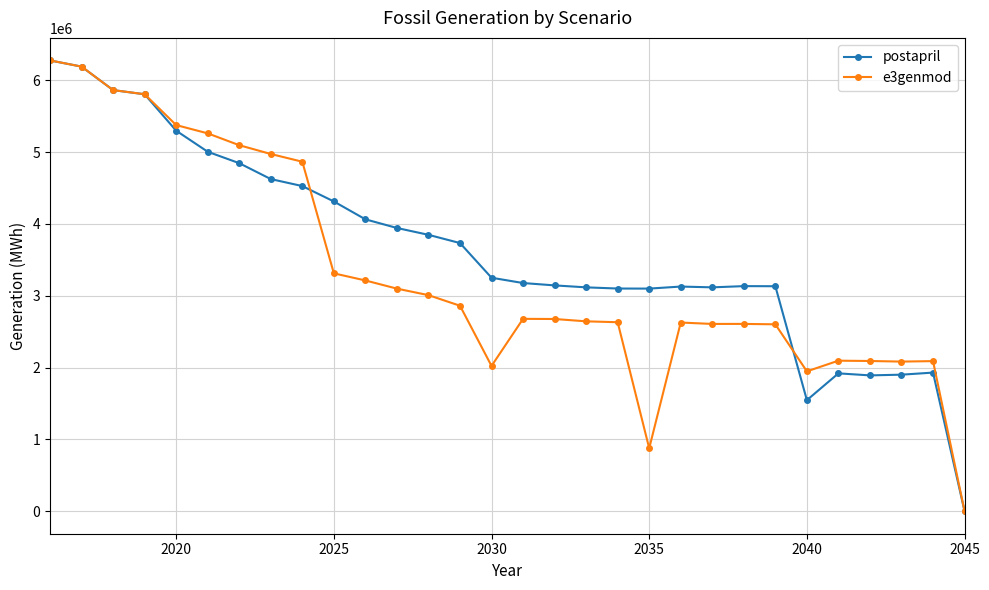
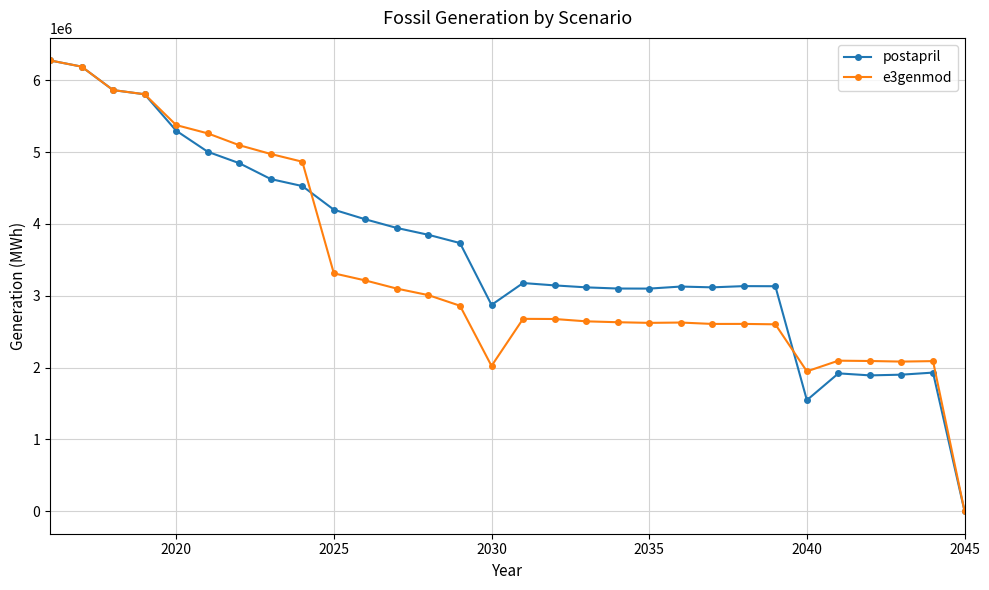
  {
    "postapril": {
      "2020": 5300000,
-     "2025": 4300000,
-     "2030": 3300000,
+     "2025": 4200000,
+     "2030": 2900000,
      "2035": 3100000,
      "2040": 1500000
    },
    "e3genmod": {
      "2020": 5400000,
      "2025": 3300000,
      "2030": 2000000,
-     "2035": 900000,
+     "2035": 2600000,
      "2040": 1900000
    }
  }
